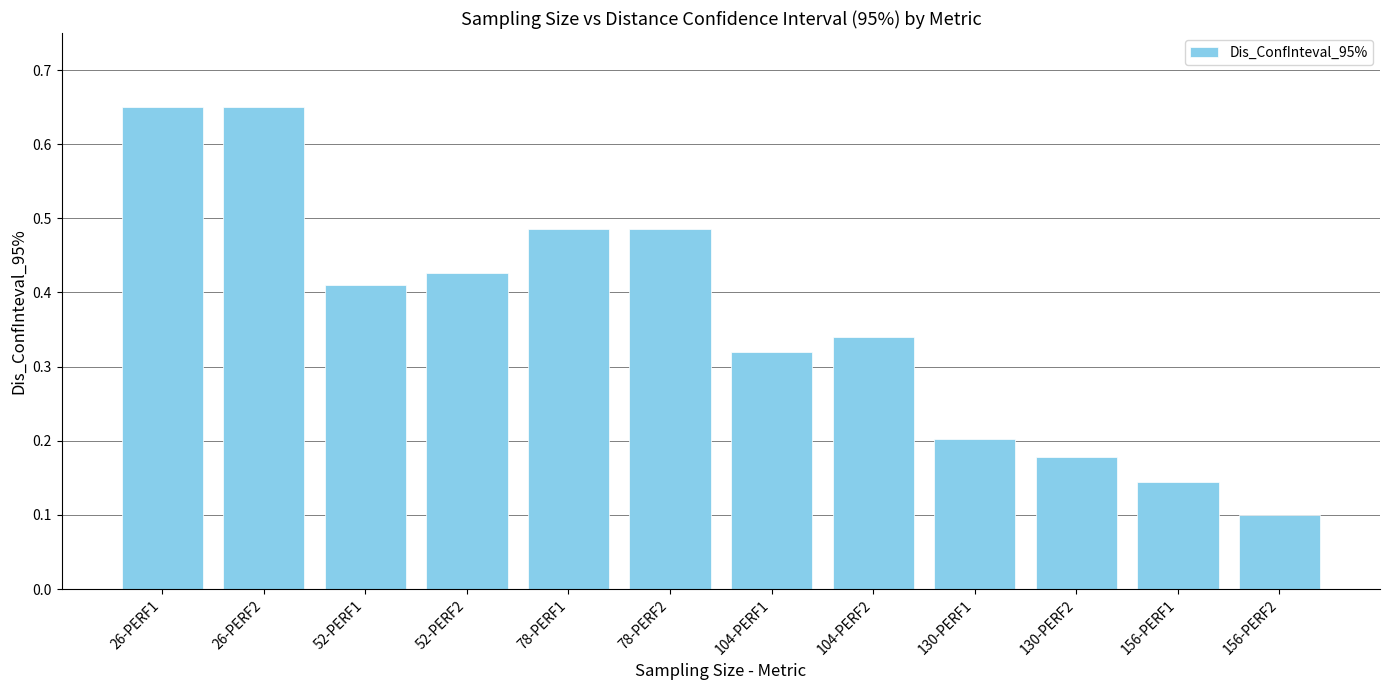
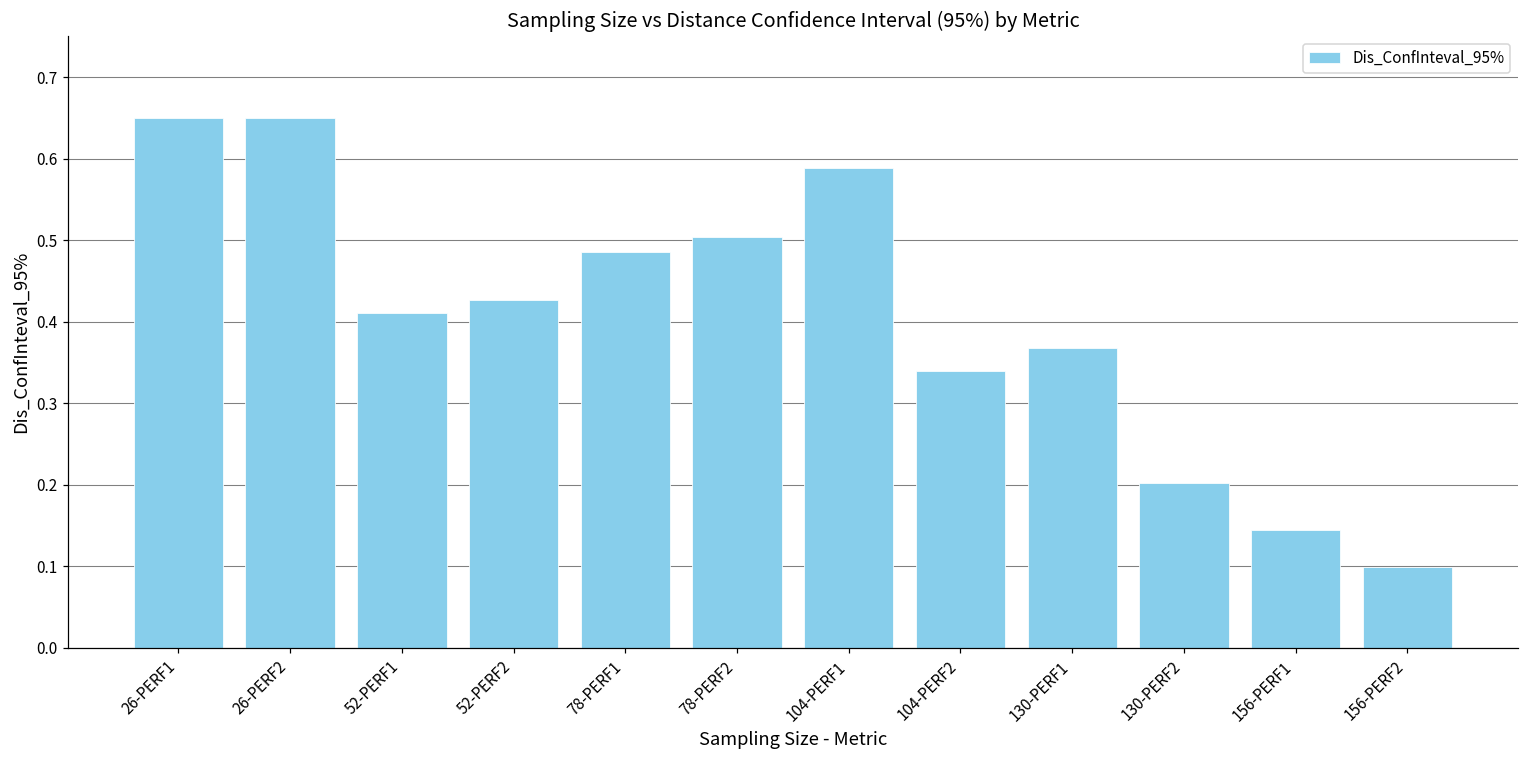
  {
    "26-PERF1": 0.65,
    "26-PERF2": 0.65,
    "52-PERF1": 0.41,
    "52-PERF2": 0.43,
    "78-PERF1": 0.49,
-   "78-PERF2": 0.49,
-   "104-PERF1": 0.32,
+   "78-PERF2": 0.50,
+   "104-PERF1": 0.59,
    "104-PERF2": 0.34,
-   "130-PERF1": 0.20,
-   "130-PERF2": 0.18,
+   "130-PERF1": 0.37,
+   "130-PERF2": 0.20,
    "156-PERF1": 0.14,
    "156-PERF2": 0.10
  }
